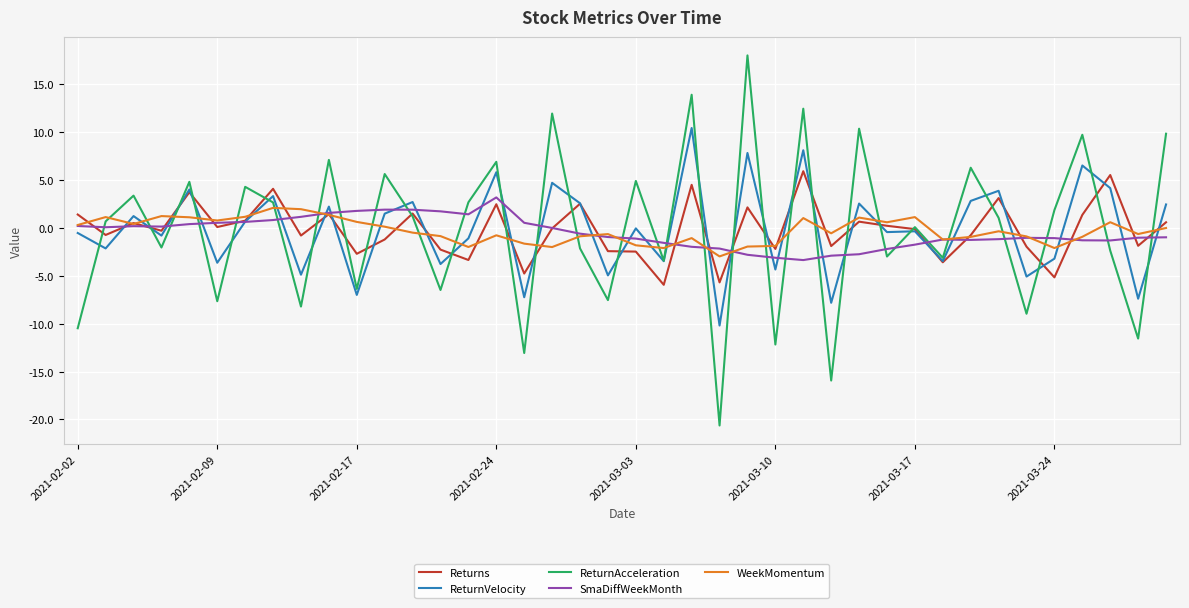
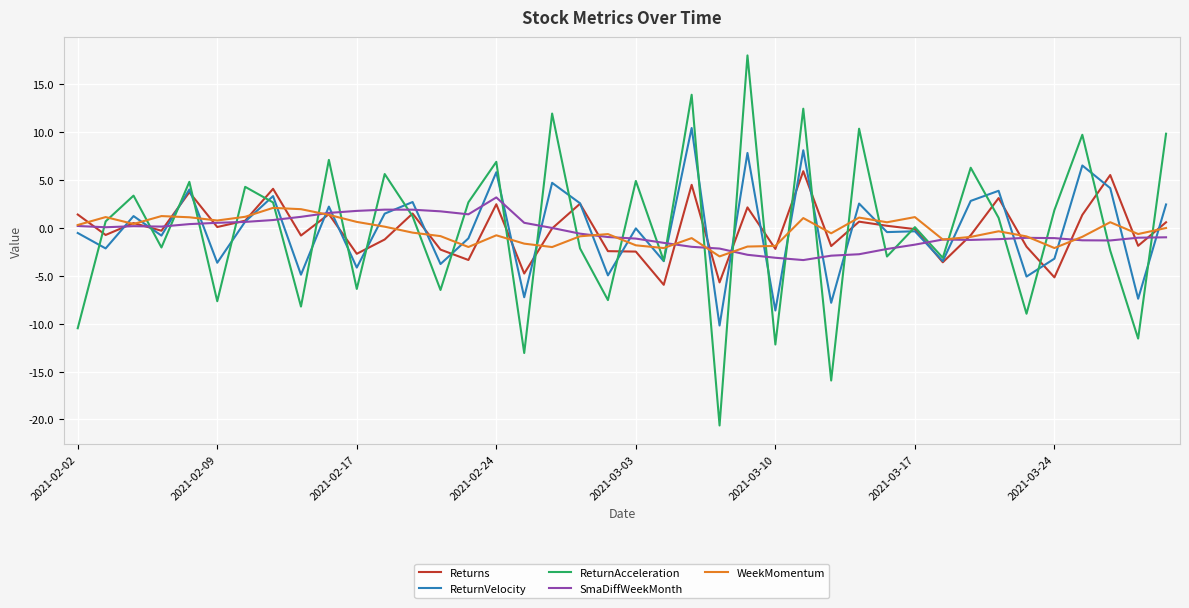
  {
    "Returns": {
      "2021-02-02": 1,
      "2021-02-09": 0,
      "2021-02-17": -3,
      "2021-02-24": 2,
      "2021-03-03": -2,
      "2021-03-10": -2,
      "2021-03-24": -5
    },
    "ReturnVelocity": {
      "2021-02-02": -1,
      "2021-02-09": -4,
-     "2021-02-17": -7,
+     "2021-02-17": -4,
      "2021-02-24": 6,
      "2021-03-03": 0,
-     "2021-03-10": -4,
+     "2021-03-10": -9,
      "2021-03-24": -3
    },
    "ReturnAcceleration": {
      "2021-02-02": -10,
      "2021-02-09": -8,
      "2021-02-17": -6,
      "2021-02-24": 7,
      "2021-03-03": 5,
      "2021-03-10": -12,
      "2021-03-24": 2
    },
    "SmaDiffWeekMonth": {
      "2021-02-17": 2,
      "2021-02-24": 3,
      "2021-03-03": -1,
      "2021-03-10": -3,
      "2021-03-17": -2,
      "2021-03-24": -1
    },
    "WeekMomentum": {
      "2021-02-17": 1,
      "2021-02-24": -1,
      "2021-03-03": -2,
      "2021-03-10": -2,
      "2021-03-17": 1,
      "2021-03-24": -2
    }
  }
